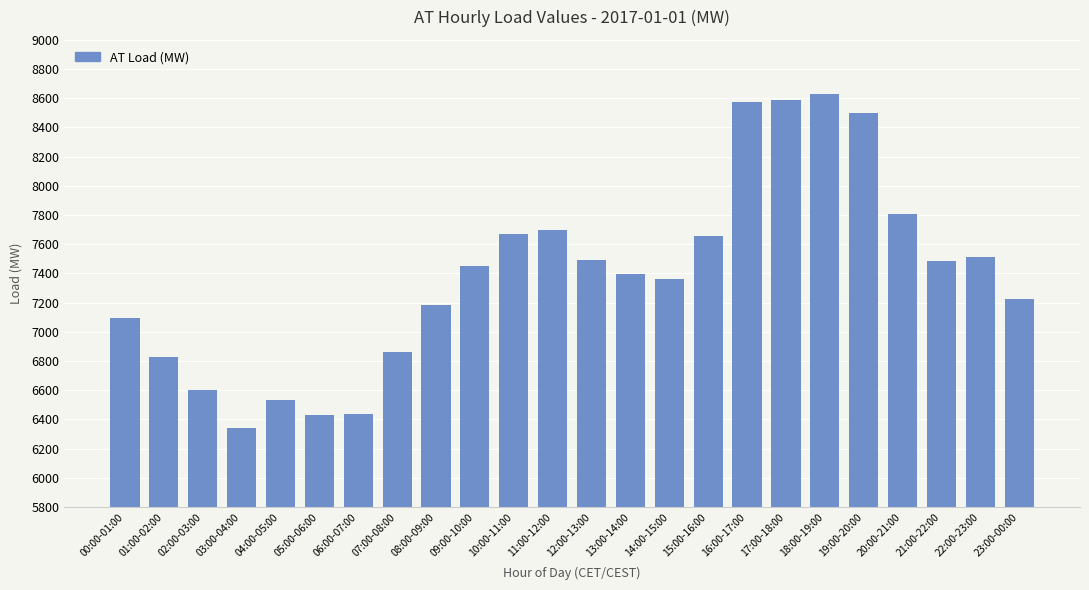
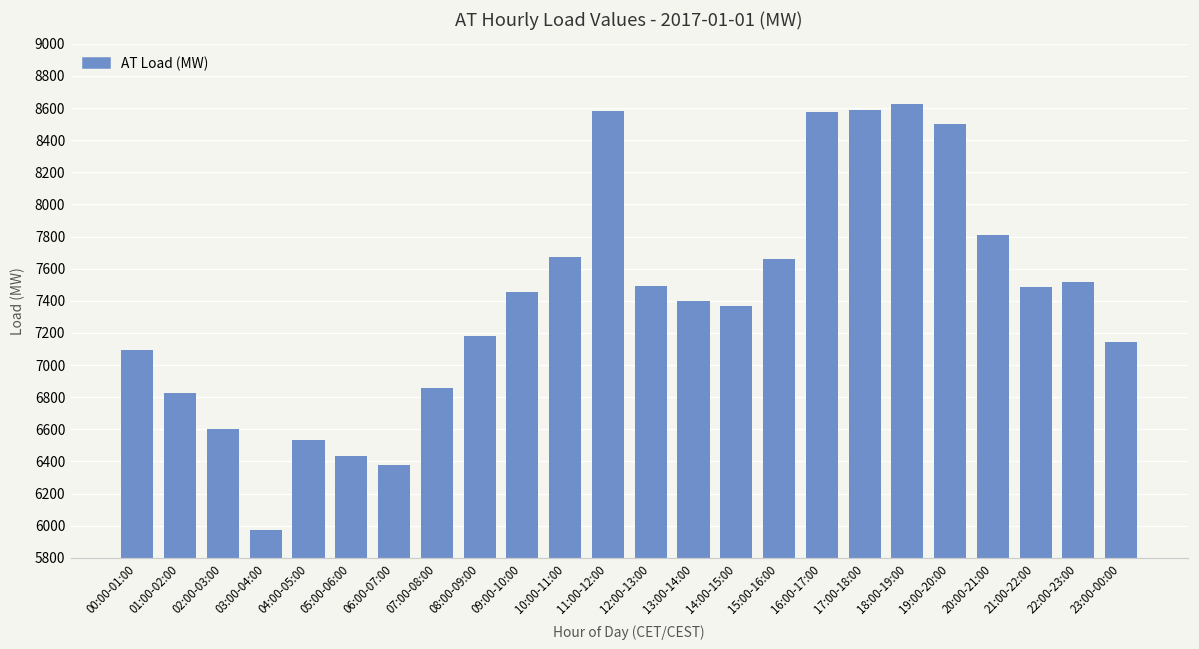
  {
    "00:00-01:00": 7100,
    "01:00-02:00": 6830,
    "02:00-03:00": 6600,
-   "03:00-04:00": 6340,
+   "03:00-04:00": 5970,
    "04:00-05:00": 6540,
    "05:00-06:00": 6430,
-   "06:00-07:00": 6440,
+   "06:00-07:00": 6380,
    "07:00-08:00": 6860,
    "08:00-09:00": 7180,
    "09:00-10:00": 7450,
    "10:00-11:00": 7670,
-   "11:00-12:00": 7700,
+   "11:00-12:00": 8590,
    "12:00-13:00": 7490,
    "13:00-14:00": 7400,
    "14:00-15:00": 7370,
    "15:00-16:00": 7660,
    "16:00-17:00": 8570,
    "17:00-18:00": 8590,
    "18:00-19:00": 8630,
    "19:00-20:00": 8500,
    "20:00-21:00": 7810,
    "21:00-22:00": 7480,
    "22:00-23:00": 7520,
-   "23:00-00:00": 7230
+   "23:00-00:00": 7140
  }
